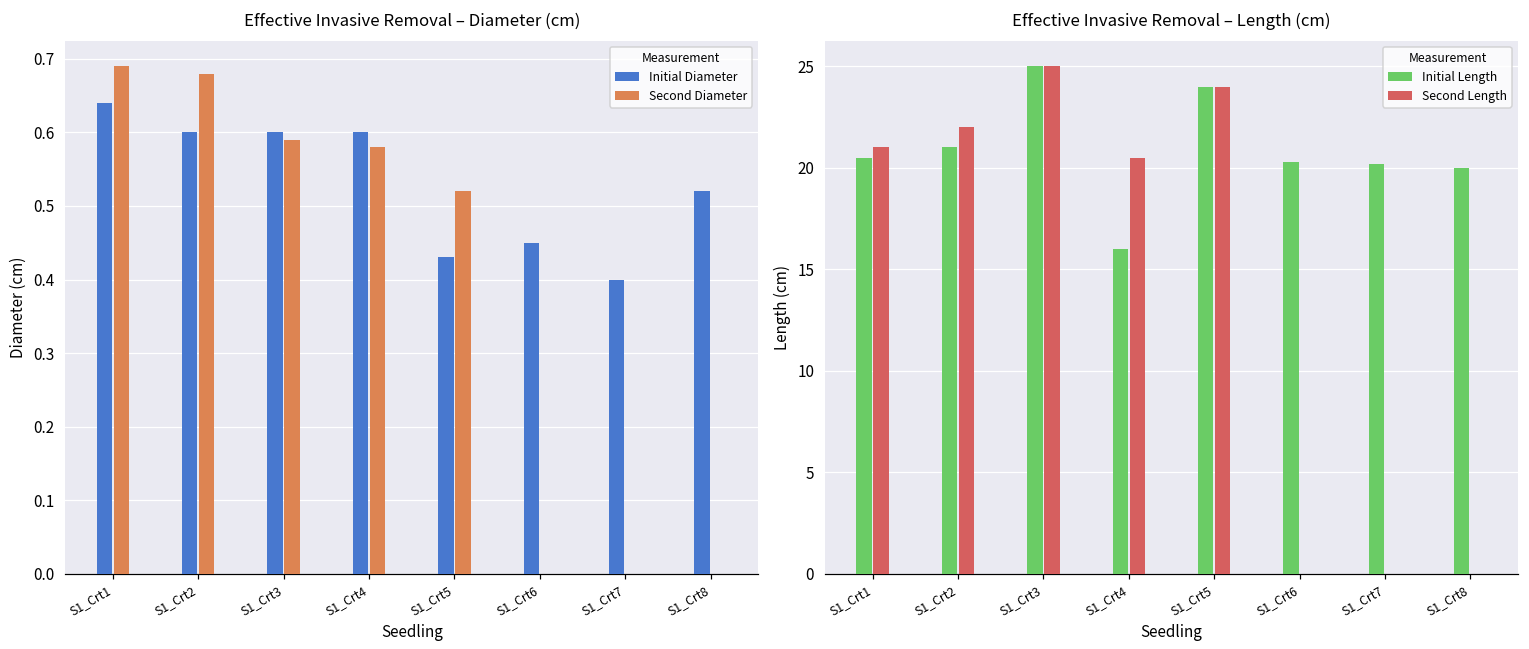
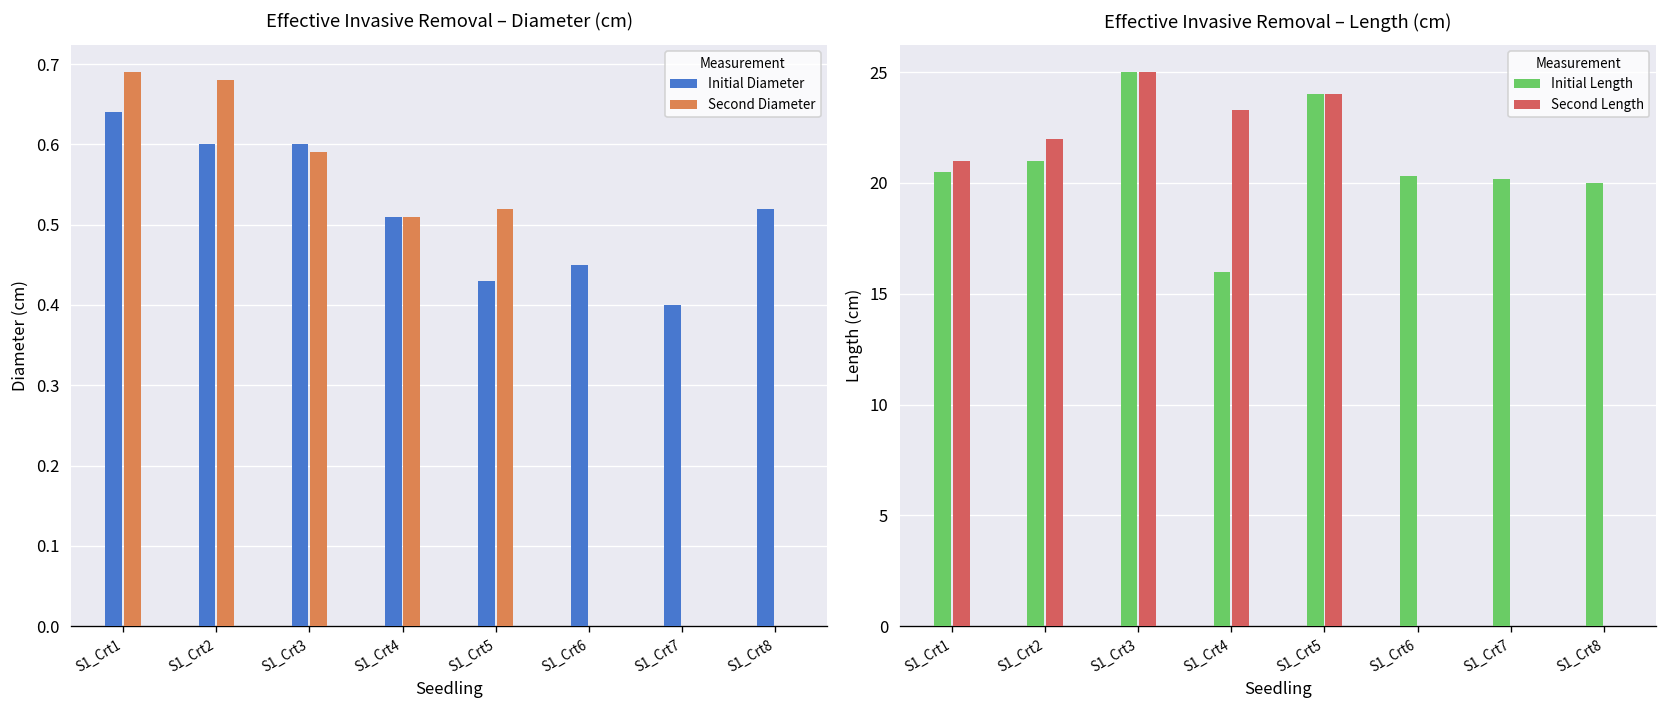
  {
    "Effective Invasive Removal – Diameter (cm)": {
      "Initial Diameter": {
        "S1_Crt1": 0.64,
        "S1_Crt2": 0.60,
        "S1_Crt3": 0.60,
-       "S1_Crt4": 0.60,
+       "S1_Crt4": 0.51,
        "S1_Crt5": 0.43,
        "S1_Crt6": 0.45,
        "S1_Crt7": 0.40,
        "S1_Crt8": 0.52
      },
      "Second Diameter": {
        "S1_Crt1": 0.69,
        "S1_Crt2": 0.68,
        "S1_Crt3": 0.59,
-       "S1_Crt4": 0.58,
+       "S1_Crt4": 0.51,
        "S1_Crt5": 0.52,
        "S1_Crt6": 0.00,
        "S1_Crt7": 0.00,
        "S1_Crt8": 0.00
      }
    },
    "Effective Invasive Removal – Length (cm)": {
      "Initial Length": {
        "S1_Crt1": 20.5,
        "S1_Crt2": 21.0,
        "S1_Crt3": 25.0,
        "S1_Crt4": 16.0,
        "S1_Crt5": 24.0,
        "S1_Crt6": 20.3,
        "S1_Crt7": 20.2,
        "S1_Crt8": 20.0
      },
      "Second Length": {
        "S1_Crt1": 21.0,
        "S1_Crt2": 22.0,
        "S1_Crt3": 25.0,
-       "S1_Crt4": 20.5,
+       "S1_Crt4": 23.3,
        "S1_Crt5": 24.0,
        "S1_Crt6": 0.0,
        "S1_Crt7": 0.0,
        "S1_Crt8": 0.0
      }
    }
  }
